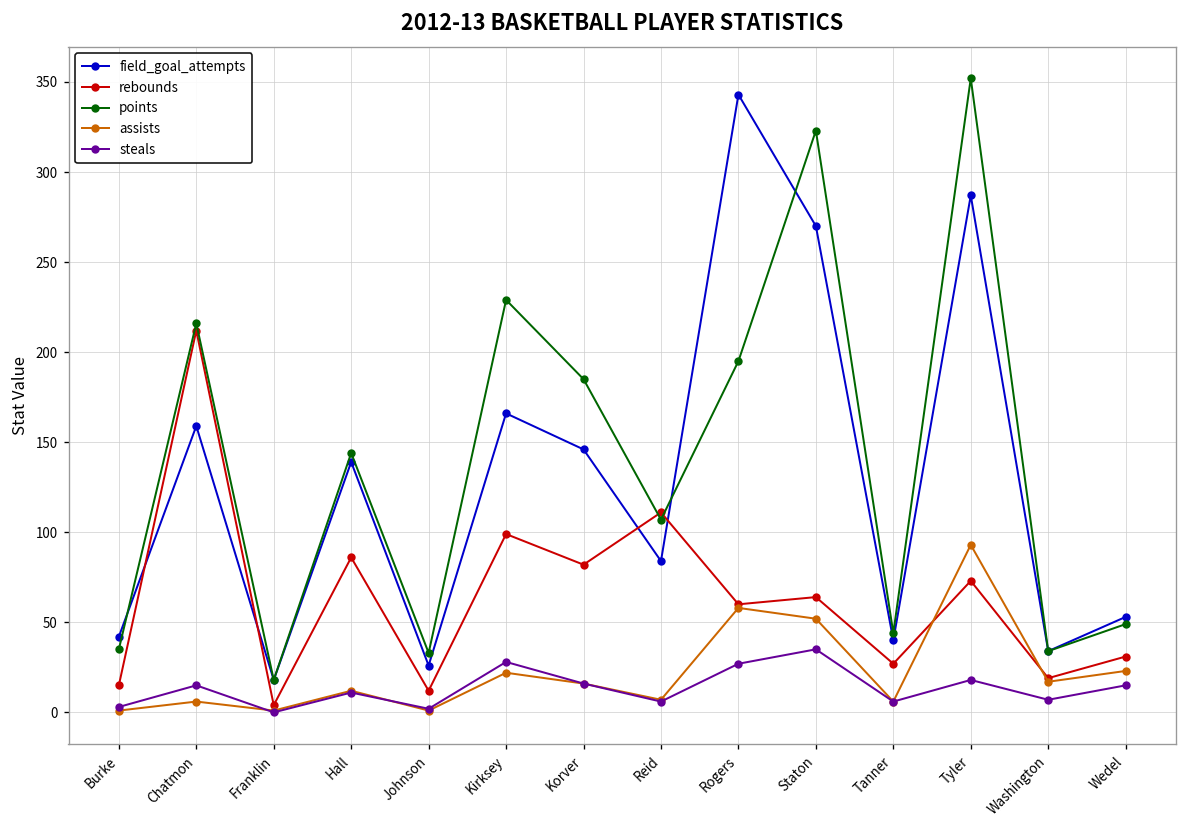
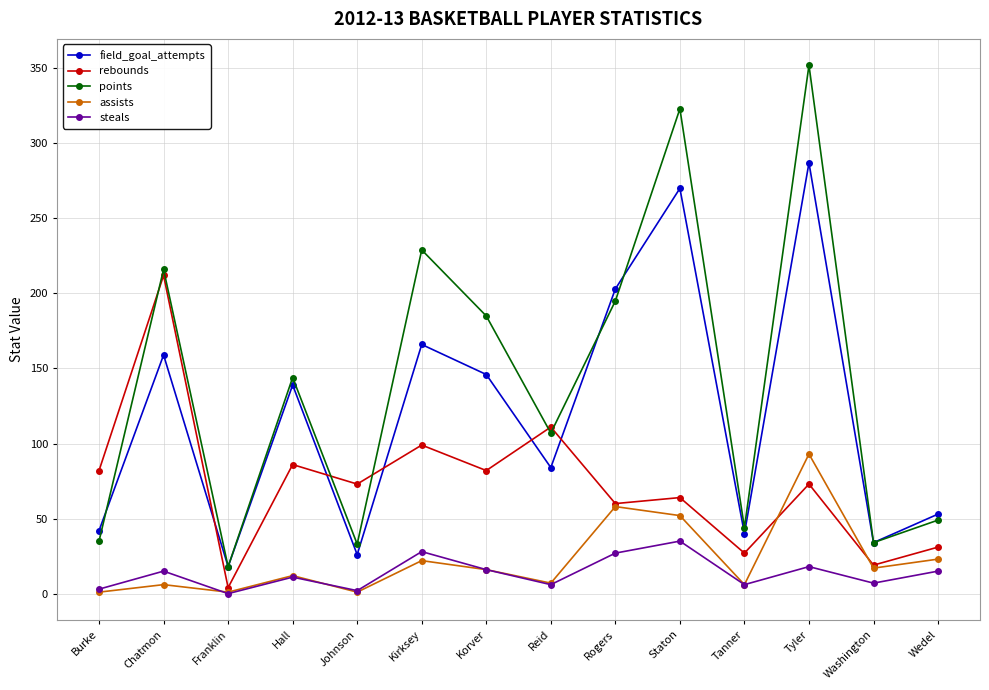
  {
    "field_goal_attempts": {
      "Burke": 42,
      "Chatmon": 159,
      "Hall": 139,
      "Johnson": 26,
      "Kirksey": 166,
      "Korver": 146,
      "Reid": 84,
-     "Rogers": 343,
+     "Rogers": 203,
      "Staton": 270,
      "Tanner": 40,
      "Tyler": 287,
      "Wedel": 53
    },
    "rebounds": {
-     "Burke": 15,
+     "Burke": 82,
      "Chatmon": 212,
      "Franklin": 4,
      "Hall": 86,
-     "Johnson": 12,
+     "Johnson": 73,
      "Kirksey": 99,
      "Korver": 82,
      "Reid": 111,
      "Rogers": 60,
      "Staton": 64,
      "Tanner": 27,
      "Tyler": 73,
      "Washington": 19,
      "Wedel": 31
    },
    "points": {
      "Burke": 35,
      "Chatmon": 216,
      "Hall": 144,
      "Johnson": 33,
      "Kirksey": 229,
      "Korver": 185,
      "Reid": 107,
      "Rogers": 195,
      "Staton": 323,
      "Tanner": 44,
      "Tyler": 352,
      "Wedel": 49
    },
    "assists": {
      "Burke": 1,
      "Chatmon": 6,
      "Kirksey": 22,
      "Rogers": 58,
      "Staton": 52,
      "Tyler": 93,
      "Washington": 17,
      "Wedel": 23
    },
    "steals": {
      "Burke": 3,
      "Chatmon": 15,
      "Kirksey": 28,
      "Rogers": 27,
      "Staton": 35,
      "Tyler": 18,
      "Washington": 7,
      "Wedel": 15
    }
  }
